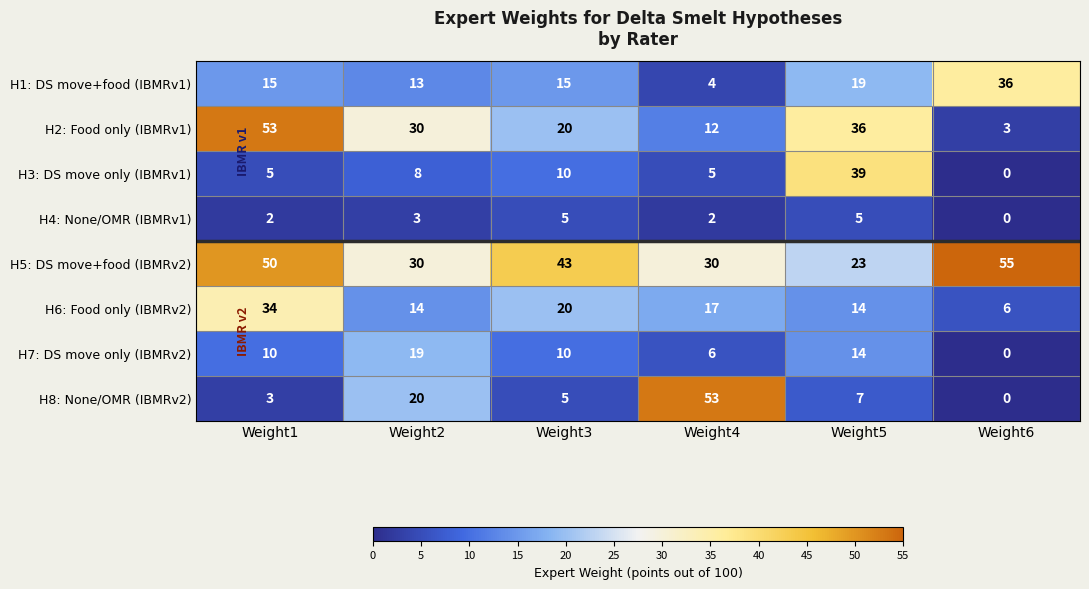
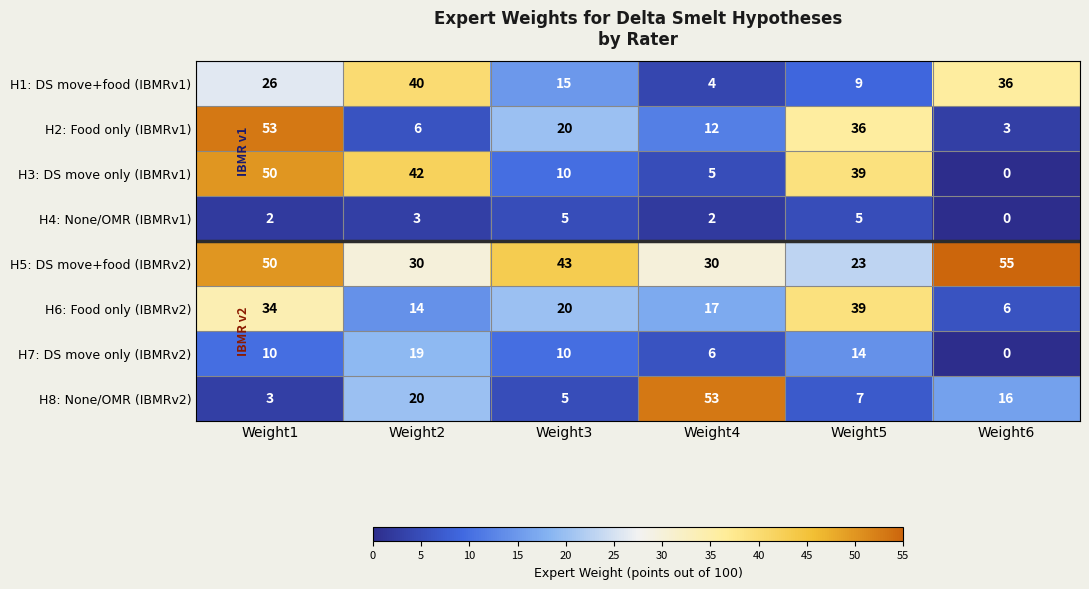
  {
    "H1: DS move+food (IBMRv1)": {
-     "Weight1": 15,
-     "Weight2": 13,
+     "Weight1": 26,
+     "Weight2": 40,
      "Weight3": 15,
      "Weight4": 4,
-     "Weight5": 19,
+     "Weight5": 9,
      "Weight6": 36
    },
    "H2: Food only (IBMRv1)": {
-     "Weight2": 30,
+     "Weight2": 6,
      "Weight3": 20,
      "Weight4": 12,
      "Weight5": 36,
      "Weight6": 3
    },
    "H3: DS move only (IBMRv1)": {
-     "Weight1": 5,
-     "Weight2": 8,
+     "Weight1": 50,
+     "Weight2": 42,
      "Weight3": 10,
      "Weight4": 5,
      "Weight5": 39,
      "Weight6": 0
    },
    "H4: None/OMR (IBMRv1)": {
      "Weight1": 2,
      "Weight2": 3,
      "Weight3": 5,
      "Weight4": 2,
      "Weight5": 5,
      "Weight6": 0
    },
    "H5: DS move+food (IBMRv2)": {
      "Weight1": 50,
      "Weight2": 30,
      "Weight3": 43,
      "Weight4": 30,
      "Weight5": 23,
      "Weight6": 55
    },
    "H6: Food only (IBMRv2)": {
      "Weight2": 14,
      "Weight3": 20,
      "Weight4": 17,
-     "Weight5": 14,
+     "Weight5": 39,
      "Weight6": 6
    },
    "H7: DS move only (IBMRv2)": {
      "Weight2": 19,
      "Weight3": 10,
      "Weight4": 6,
      "Weight5": 14,
      "Weight6": 0
    },
    "H8: None/OMR (IBMRv2)": {
      "Weight1": 3,
      "Weight2": 20,
      "Weight3": 5,
      "Weight4": 53,
      "Weight5": 7,
-     "Weight6": 0
+     "Weight6": 16
    }
  }
